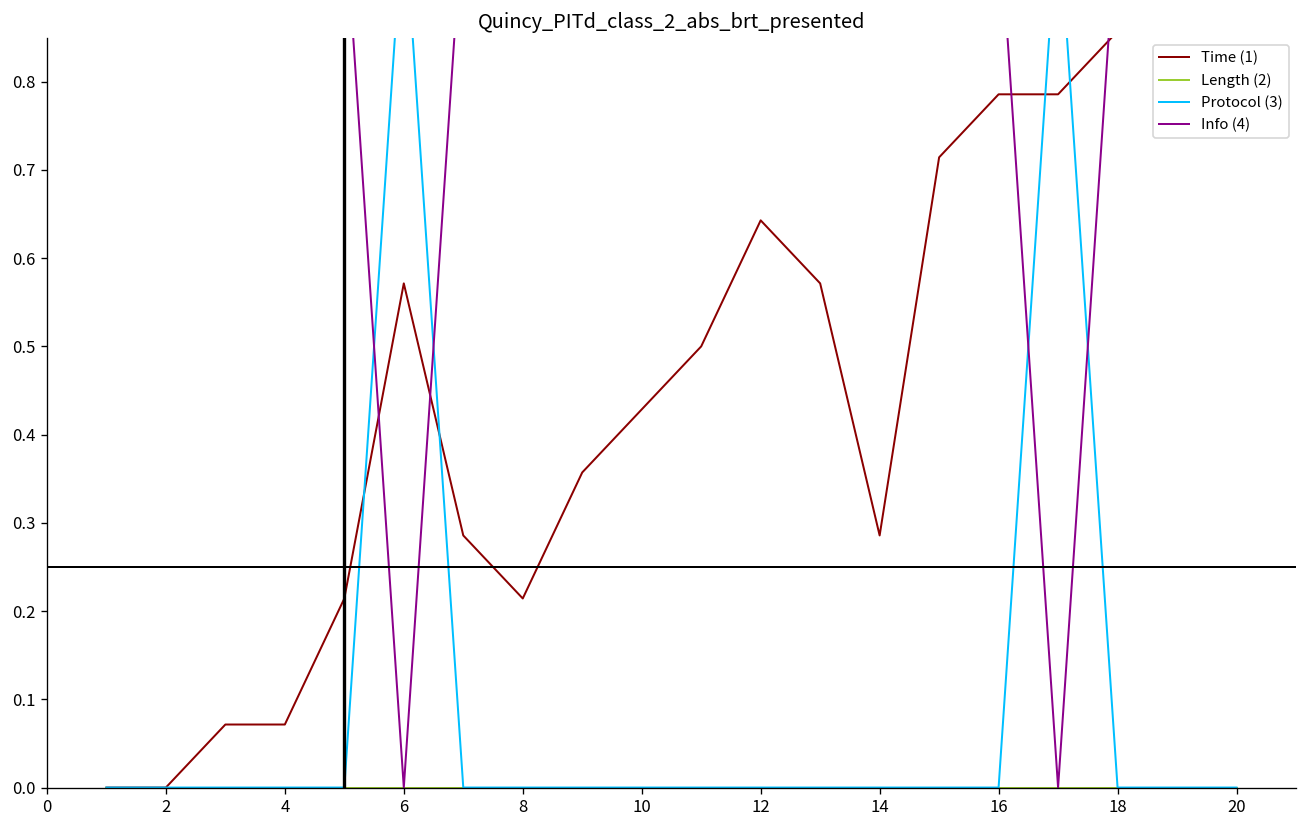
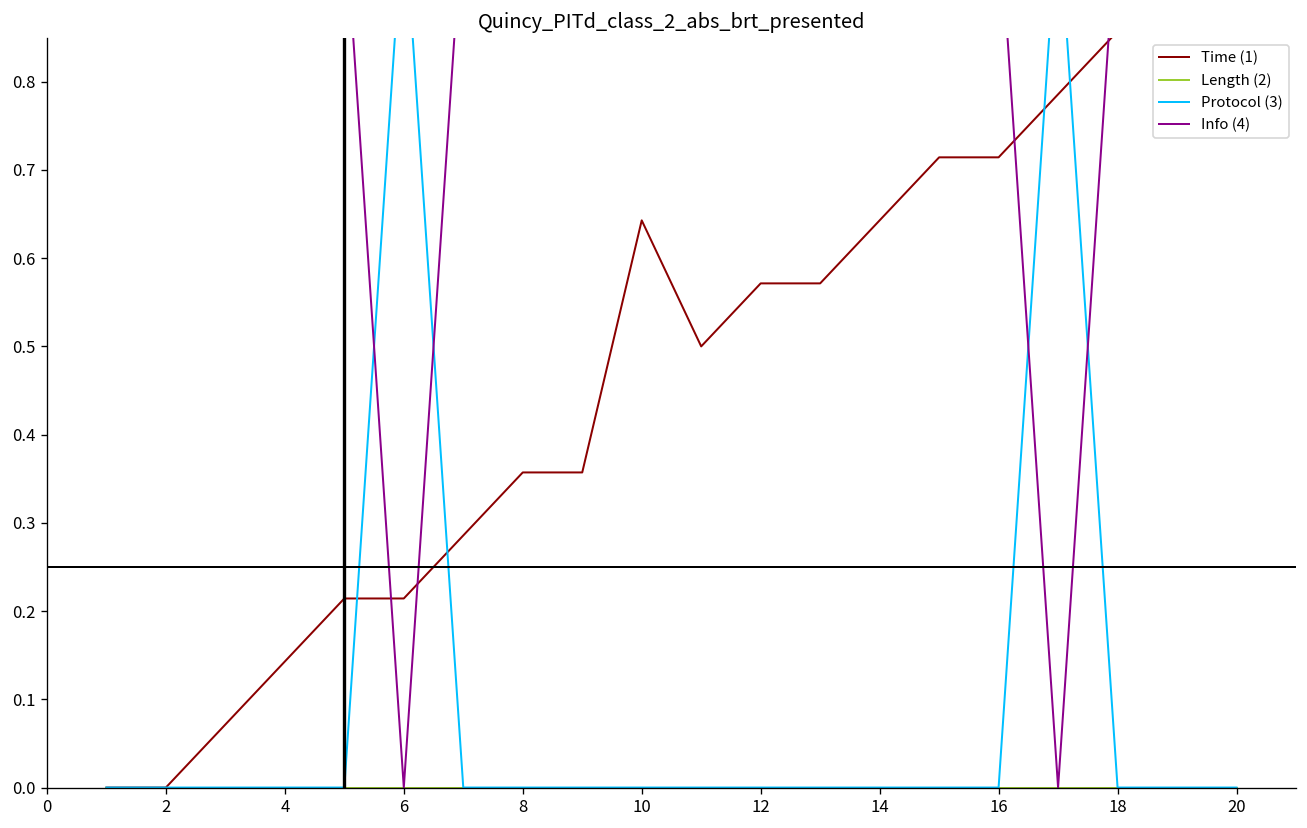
  {
    "Time (1)": {
-     "4": 0.07,
-     "6": 0.57,
-     "8": 0.21,
-     "10": 0.43,
-     "12": 0.64,
-     "14": 0.29,
-     "16": 0.79
+     "4": 0.14,
+     "6": 0.21,
+     "8": 0.36,
+     "10": 0.64,
+     "12": 0.57,
+     "14": 0.64,
+     "16": 0.71
    }
  }
